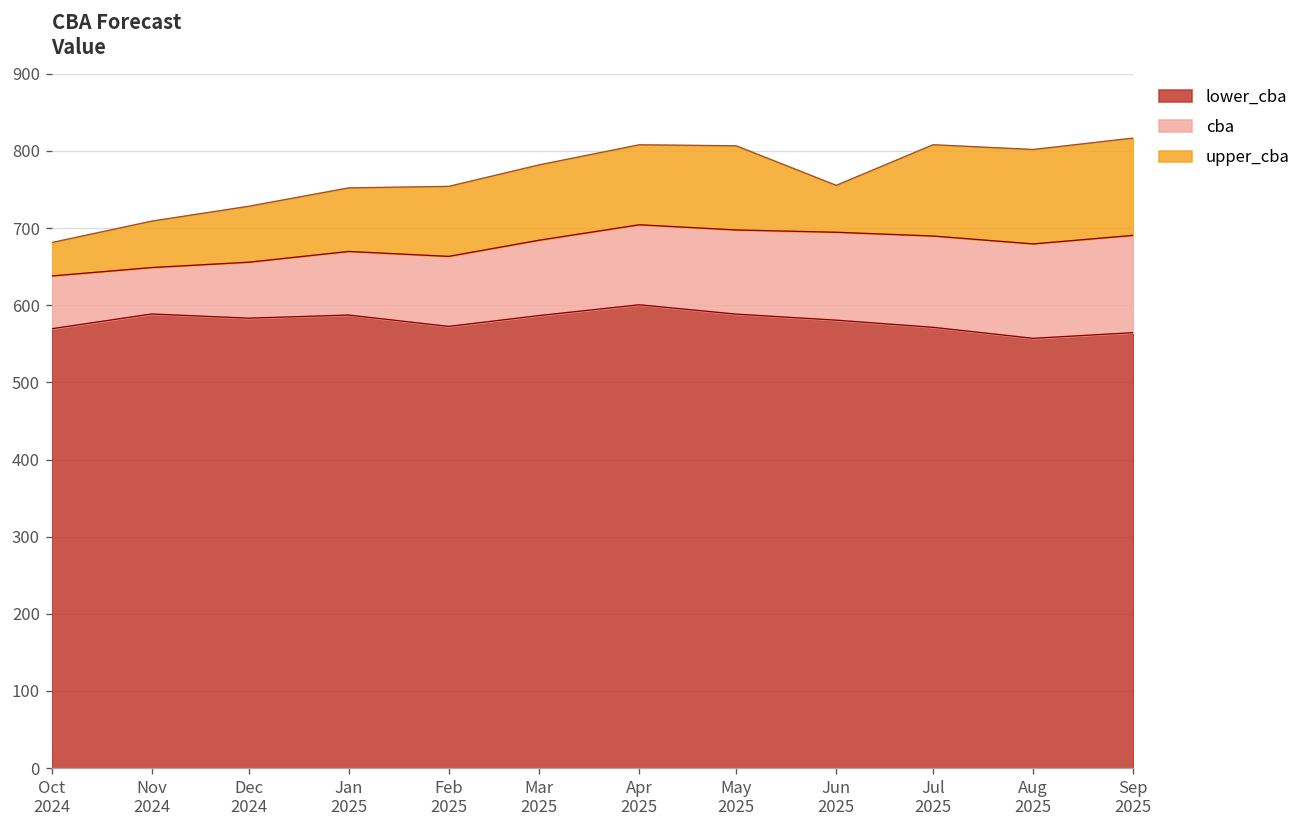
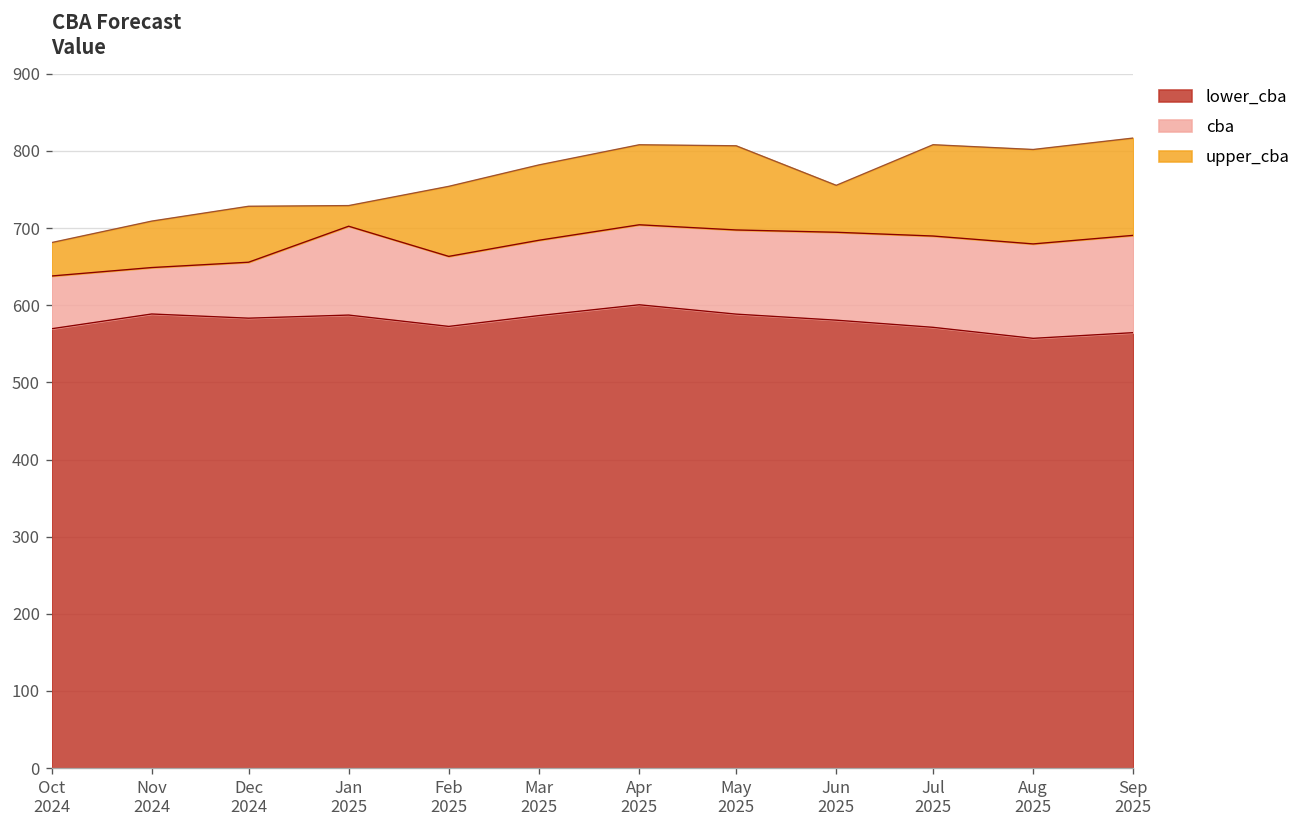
  {
    "lower_cba": {
      "Oct 2024": 570,
      "Nov 2024": 590,
      "Dec 2024": 580,
      "Jan 2025": 590,
      "Feb 2025": 570,
      "Mar 2025": 590,
      "Apr 2025": 600,
      "May 2025": 590,
      "Jun 2025": 580,
      "Jul 2025": 570,
      "Aug 2025": 560,
      "Sep 2025": 560
    },
    "cba": {
      "Oct 2024": 640,
      "Nov 2024": 650,
      "Dec 2024": 660,
-     "Jan 2025": 670,
+     "Jan 2025": 700,
      "Feb 2025": 660,
      "Mar 2025": 680,
      "Apr 2025": 700,
      "May 2025": 700,
      "Jun 2025": 690,
      "Jul 2025": 690,
      "Aug 2025": 680,
      "Sep 2025": 690
    },
    "upper_cba": {
      "Oct 2024": 680,
      "Nov 2024": 710,
      "Dec 2024": 730,
-     "Jan 2025": 750,
+     "Jan 2025": 730,
      "Feb 2025": 750,
      "Mar 2025": 780,
      "Apr 2025": 810,
      "May 2025": 810,
      "Jun 2025": 760,
      "Jul 2025": 810,
      "Aug 2025": 800,
      "Sep 2025": 820
    }
  }
